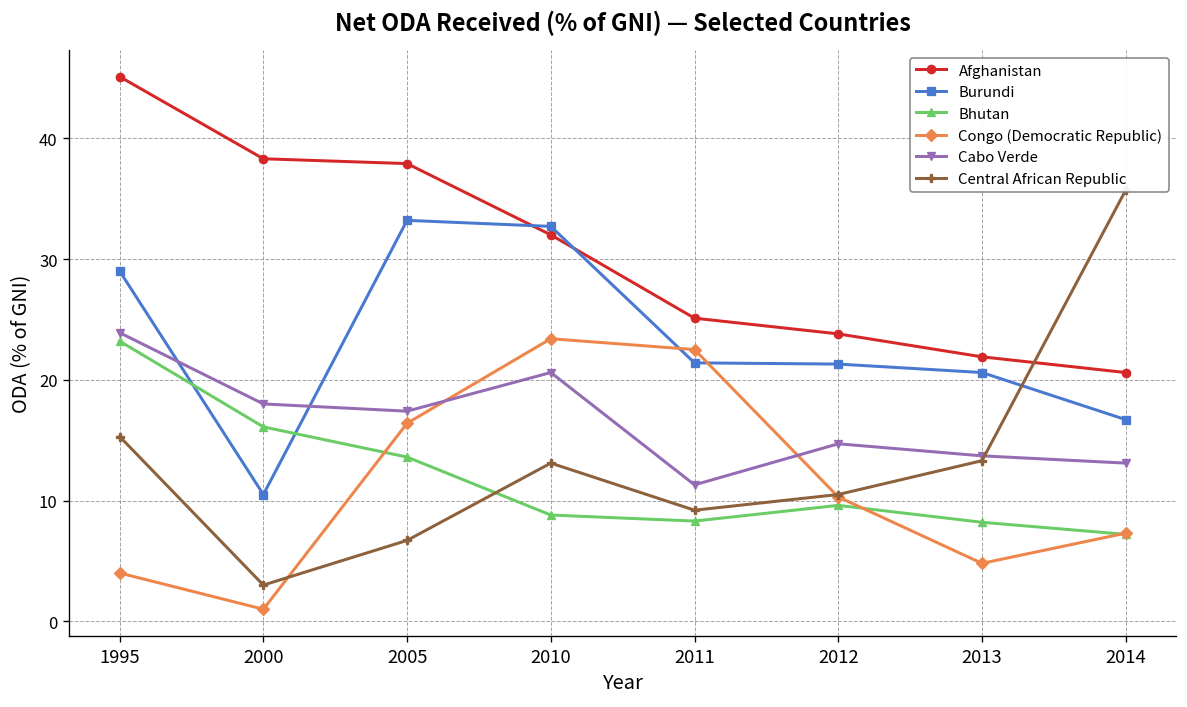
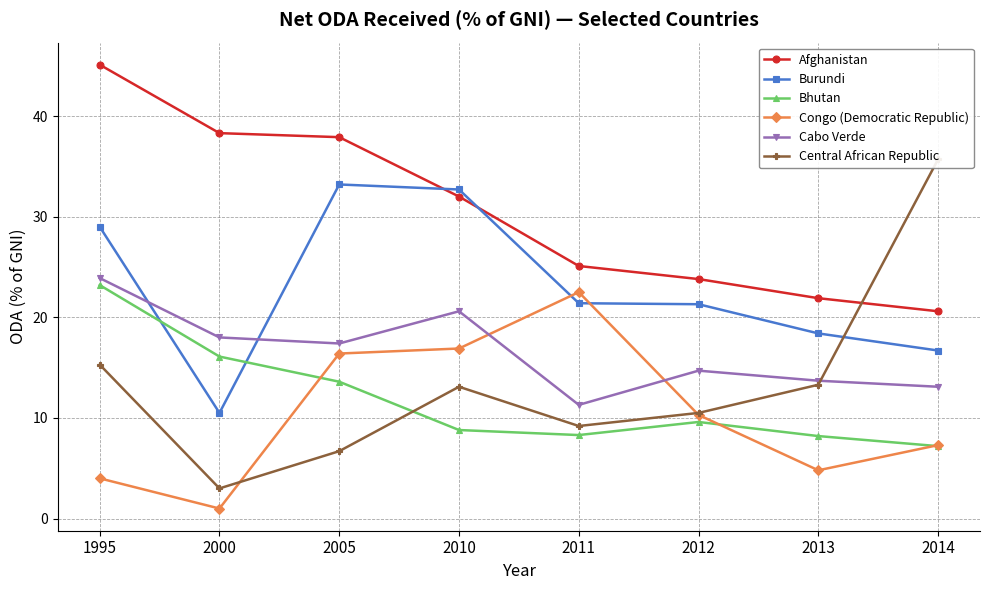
  {
    "Afghanistan": {
      "1995": 45.1,
      "2000": 38.3,
      "2005": 37.9,
      "2010": 32.0,
      "2011": 25.1,
      "2012": 23.8,
      "2013": 21.9,
      "2014": 20.6
    },
    "Burundi": {
      "1995": 29.0,
      "2000": 10.5,
      "2005": 33.2,
      "2010": 32.7,
      "2011": 21.4,
      "2012": 21.3,
-     "2013": 20.6,
+     "2013": 18.4,
      "2014": 16.7
    },
    "Bhutan": {
      "1995": 23.2,
      "2000": 16.1,
      "2005": 13.6,
      "2010": 8.8,
      "2011": 8.3,
      "2012": 9.6,
      "2013": 8.2
    },
    "Congo (Democratic Republic)": {
      "1995": 4.0,
      "2000": 1.0,
      "2005": 16.4,
-     "2010": 23.4,
+     "2010": 16.9,
      "2011": 22.5,
      "2013": 4.8
    },
    "Cabo Verde": {
      "1995": 23.9,
      "2000": 18.0,
      "2005": 17.4,
      "2010": 20.6,
      "2011": 11.3,
      "2012": 14.7,
      "2013": 13.7,
      "2014": 13.1
    },
    "Central African Republic": {
      "1995": 15.3,
      "2000": 3.0,
      "2005": 6.7,
      "2010": 13.1,
      "2011": 9.2,
      "2013": 13.3
    }
  }
